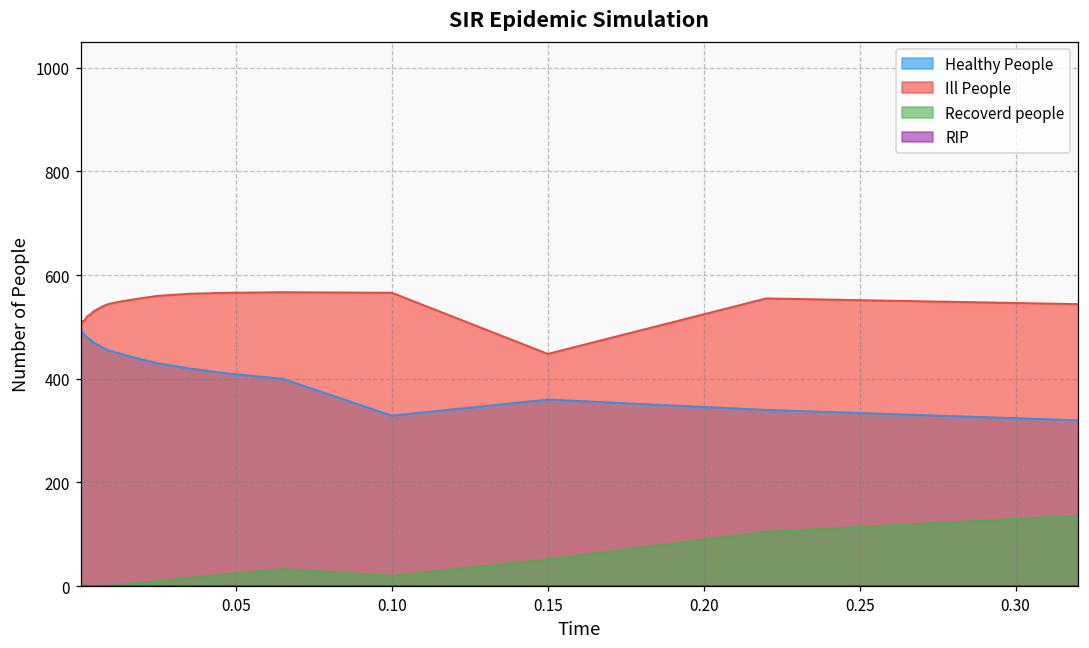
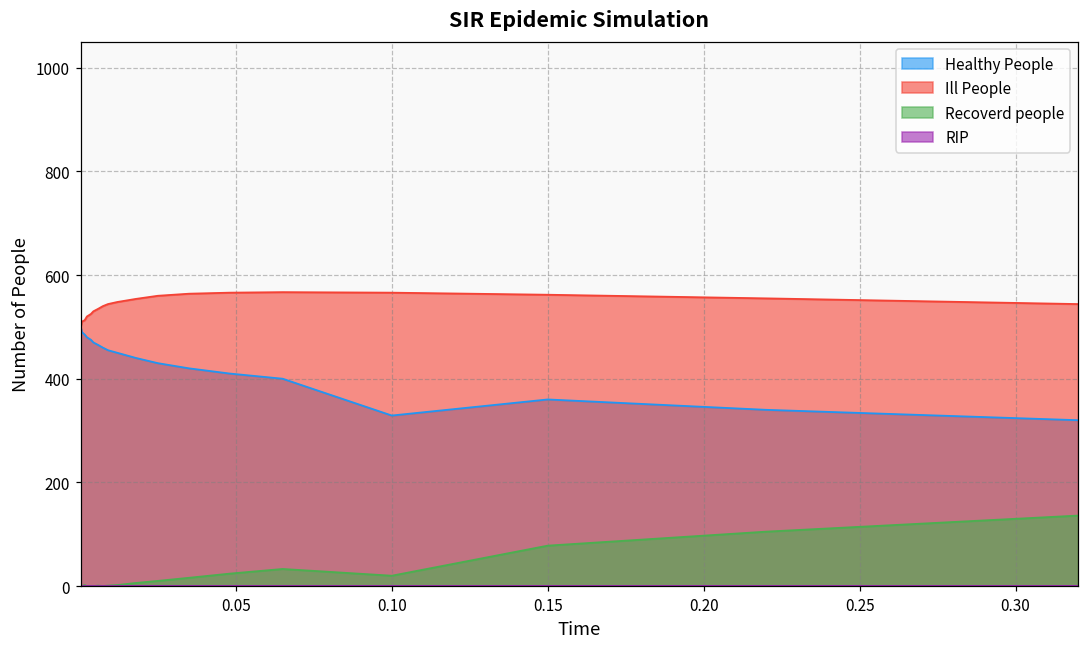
  {
    "Healthy People": {
      "0.10": 330,
      "0.15": 360
    },
    "Ill People": {
      "0.10": 570,
-     "0.15": 450
+     "0.15": 560
    },
    "Recoverd people": {
      "0.10": 20,
-     "0.15": 50
+     "0.15": 80
    },
    "RIP": {
      "0.10": 0,
      "0.15": 0
    }
  }
